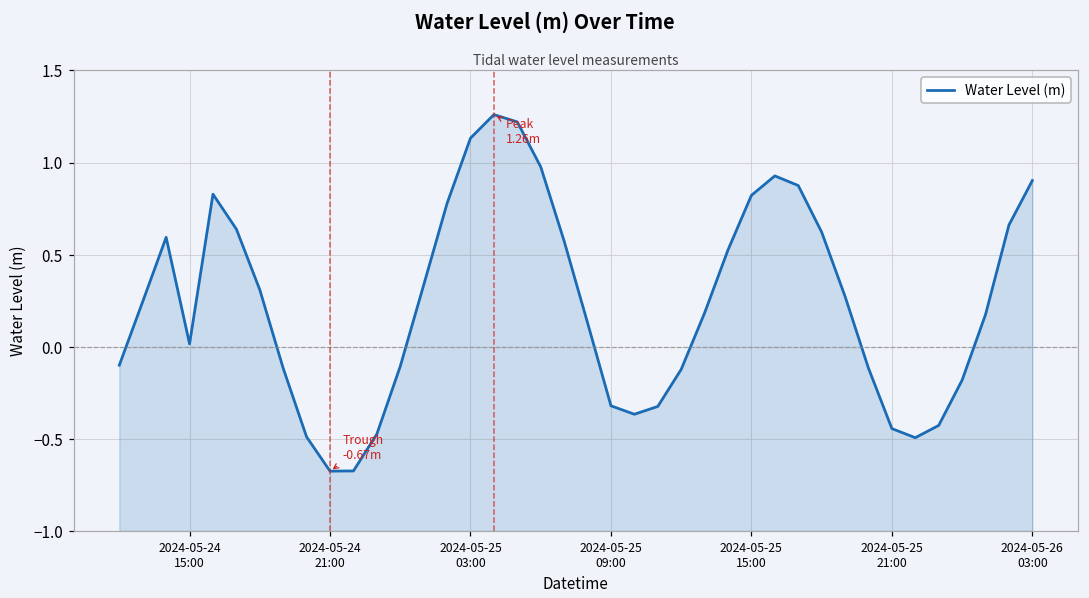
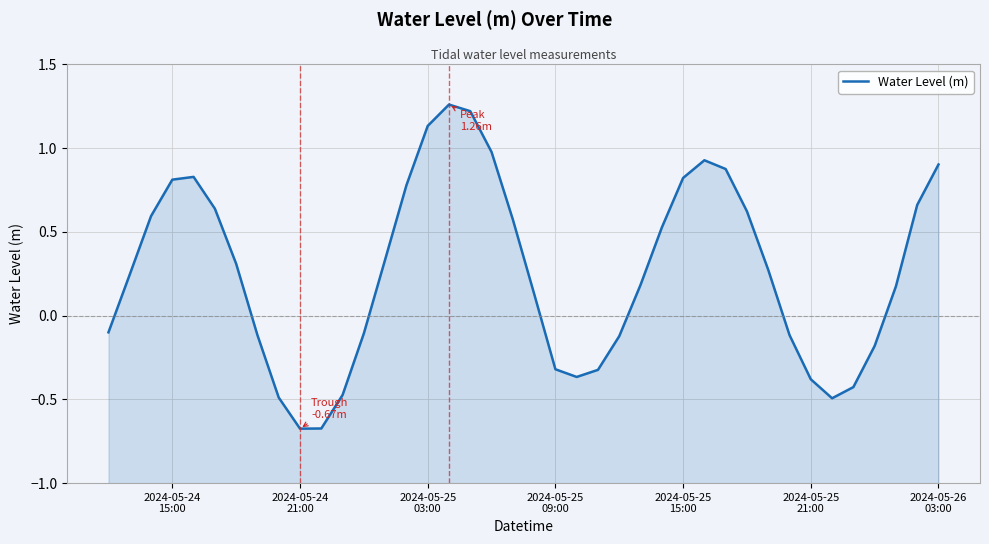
  {
-   "2024-05-24 15:00": 0.02,
+   "2024-05-24 15:00": 0.81,
    "2024-05-24 21:00": -0.67,
    "2024-05-25 03:00": 1.13,
    "2024-05-25 09:00": -0.32,
    "2024-05-25 15:00": 0.82,
-   "2024-05-25 21:00": -0.44,
+   "2024-05-25 21:00": -0.38,
    "2024-05-26 03:00": 0.90
  }
